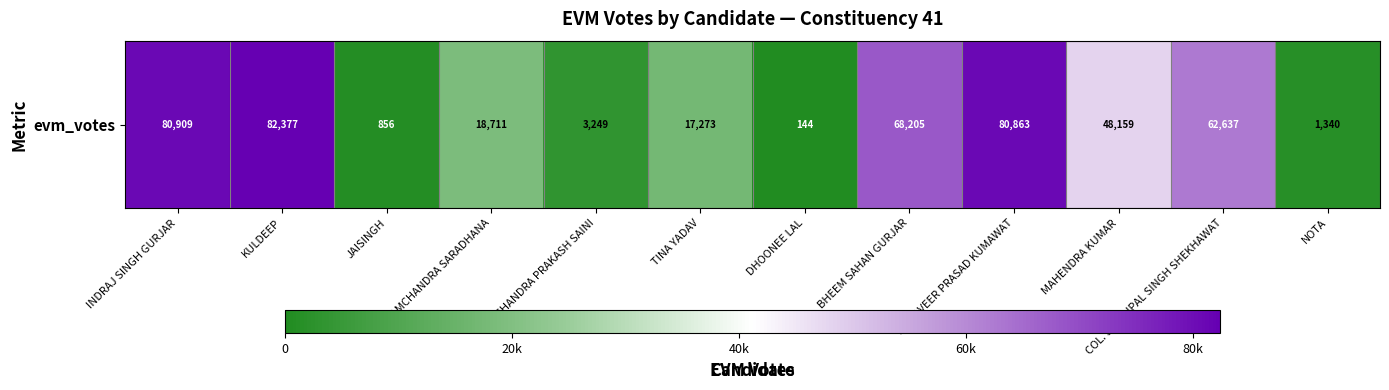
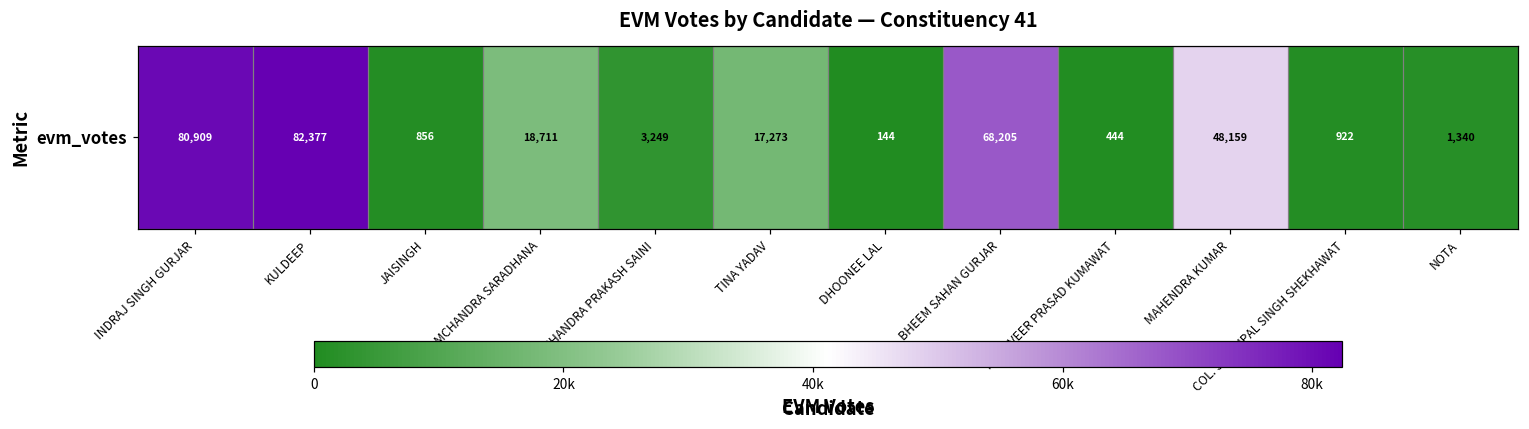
  {
    "evm_votes": {
      "INDRAJ SINGH GURJAR": "80,909",
      "KULDEEP": "82,377",
      "JAISINGH": "856",
      "RAMCHANDRA SARADHANA": "18,711",
      "CHANDRA PRAKASH SAINI": "3,249",
      "TINA YADAV": "17,273",
      "DHOONEE LAL": "144",
      "BHEEM SAHAN GURJAR": "68,205",
-     "MAHAVEER PRASAD KUMAWAT": "80,863",
+     "MAHAVEER PRASAD KUMAWAT": "444",
      "MAHENDRA KUMAR": "48,159",
-     "COL. SURAJPAL SINGH SHEKHAWAT": "62,637",
+     "COL. SURAJPAL SINGH SHEKHAWAT": "922",
      "NOTA": "1,340"
    }
  }
